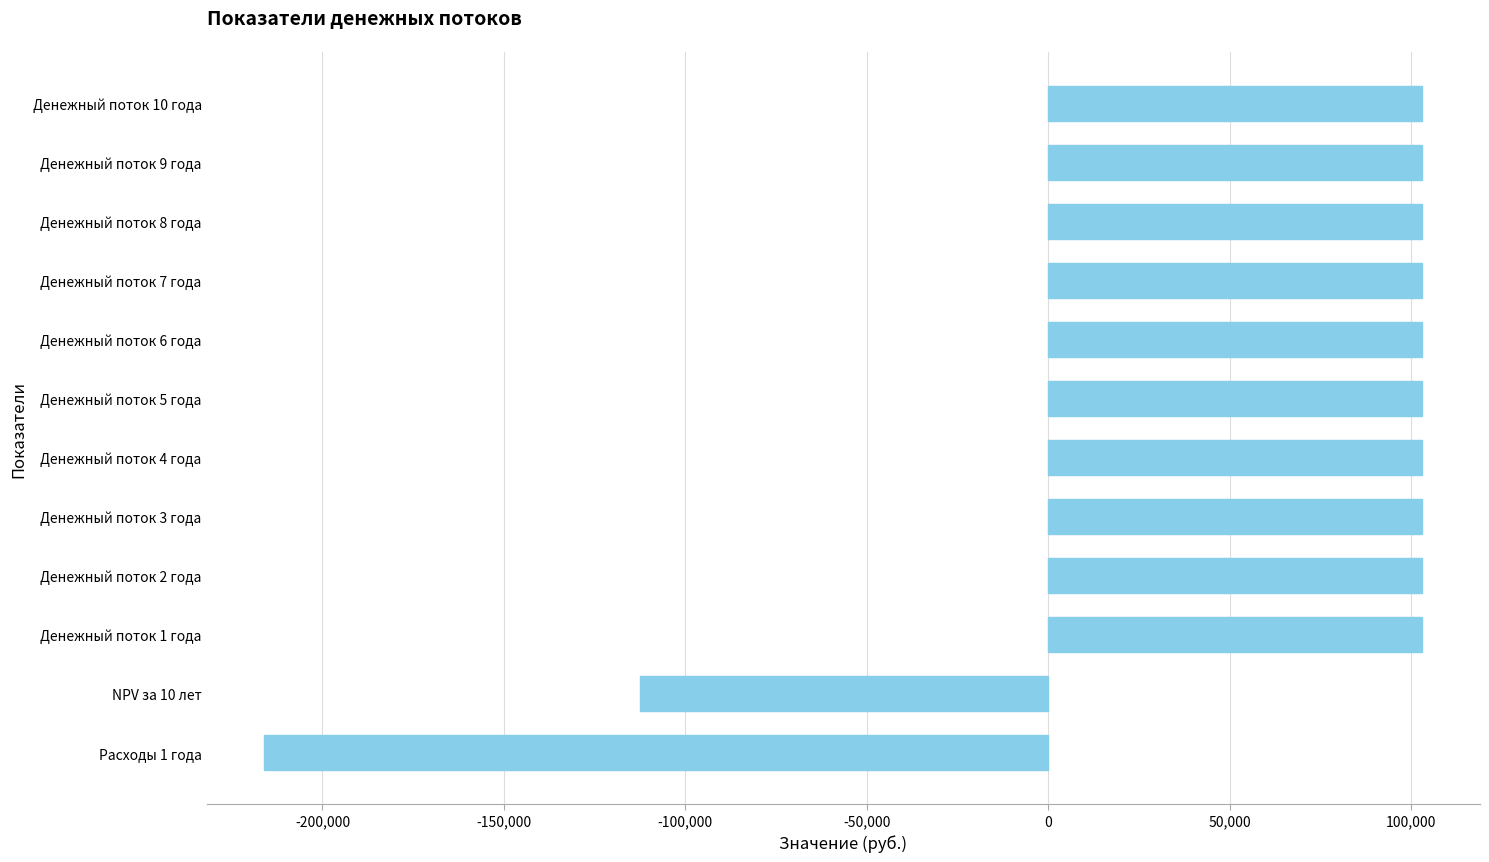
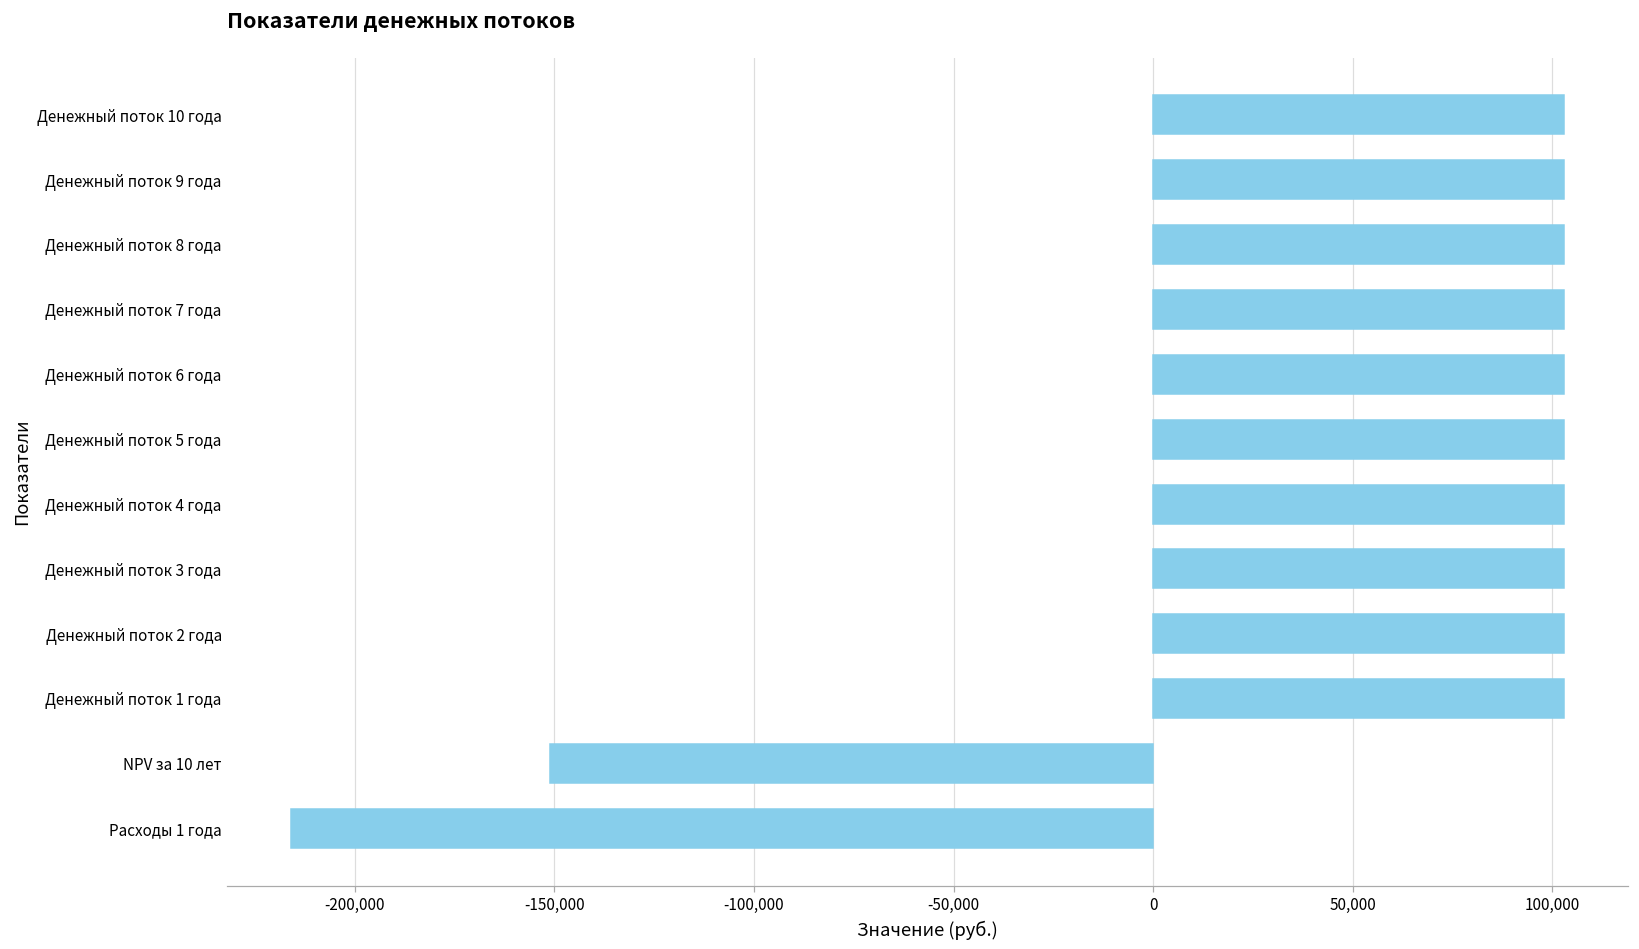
  {
    "Денежный поток 10 года": "103,000",
    "Денежный поток 9 года": "103,000",
    "Денежный поток 8 года": "103,000",
    "Денежный поток 7 года": "103,000",
    "Денежный поток 6 года": "103,000",
    "Денежный поток 5 года": "103,000",
    "Денежный поток 4 года": "103,000",
    "Денежный поток 3 года": "103,000",
    "Денежный поток 2 года": "103,000",
    "Денежный поток 1 года": "103,000",
-   "NPV за 10 лет": "-113,000",
+   "NPV за 10 лет": "-151,000",
    "Расходы 1 года": "-216,000"
  }
